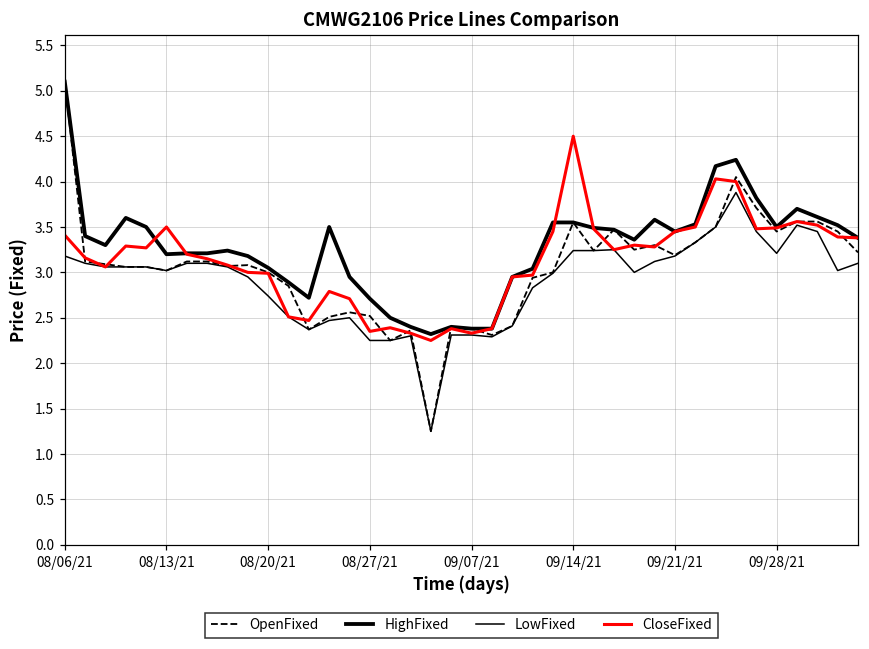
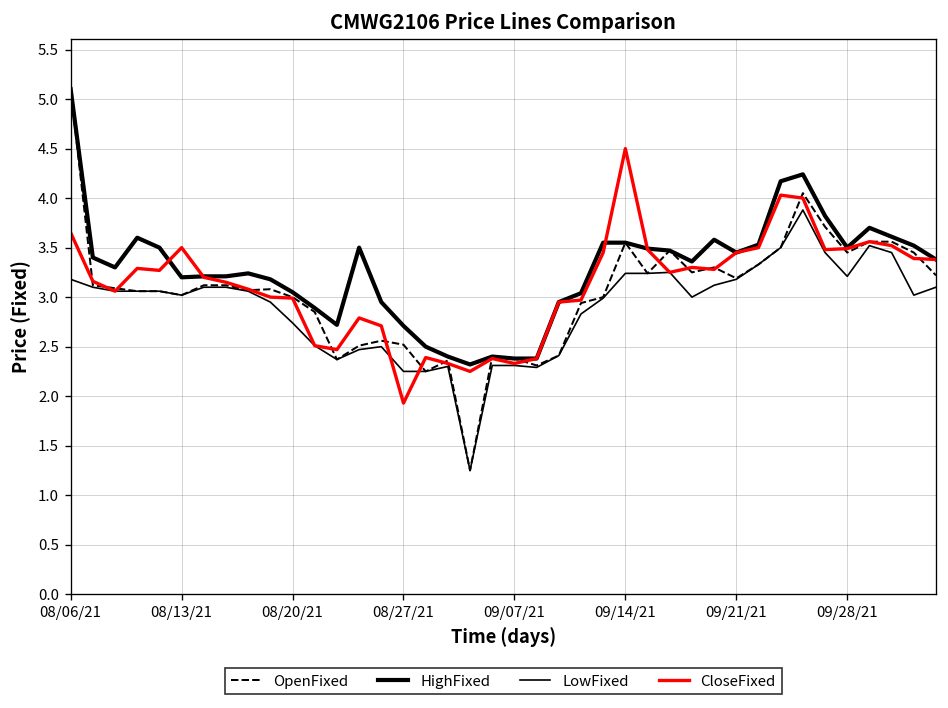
  {
    "CloseFixed": {
-     "08/06/21": 3.4,
+     "08/06/21": 3.7,
      "08/13/21": 3.5,
-     "08/27/21": 2.4,
+     "08/27/21": 1.9,
      "09/14/21": 4.5
    }
  }
